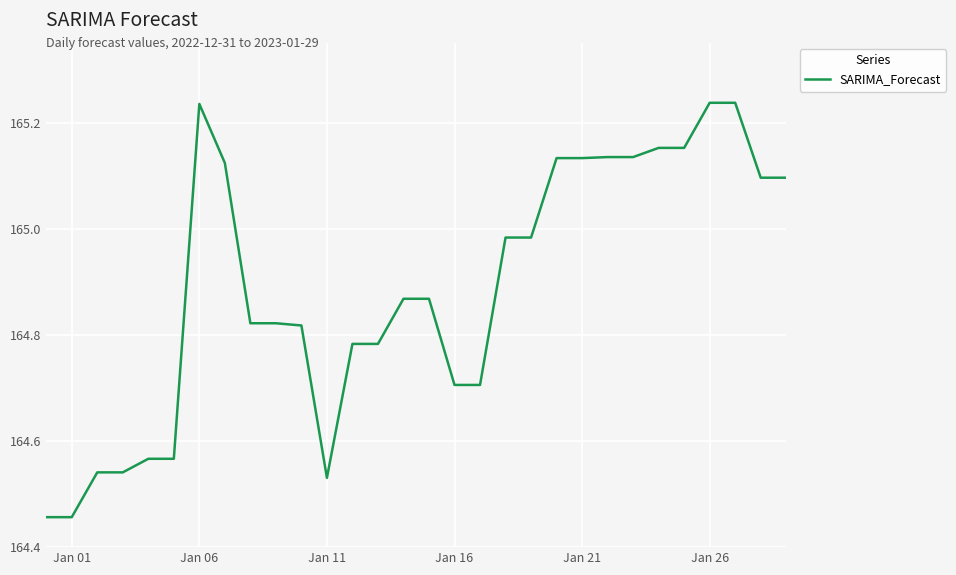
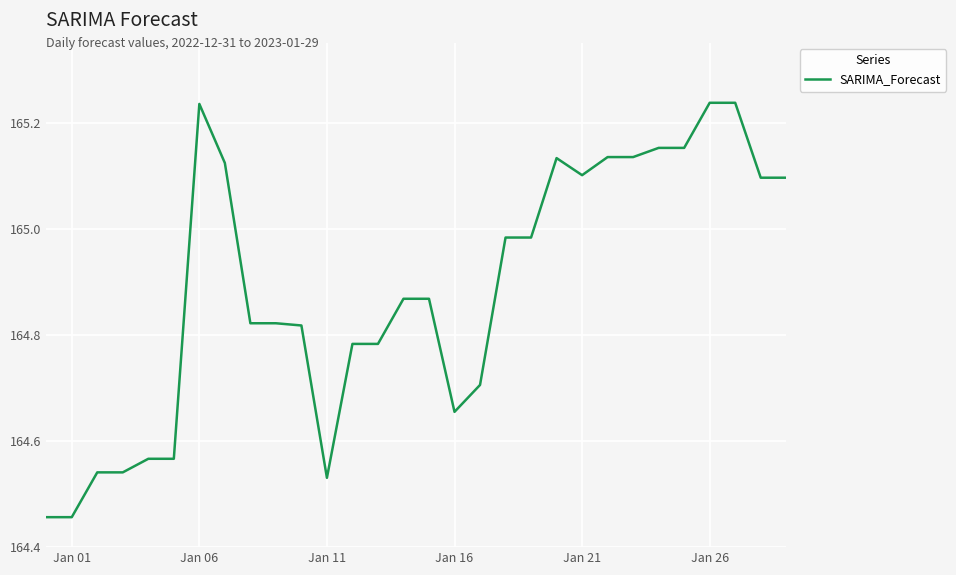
  {
    "Jan 01": 164.46,
    "Jan 06": 165.24,
    "Jan 11": 164.53,
-   "Jan 16": 164.71,
-   "Jan 21": 165.13,
+   "Jan 16": 164.65,
+   "Jan 21": 165.10,
    "Jan 26": 165.24
  }
